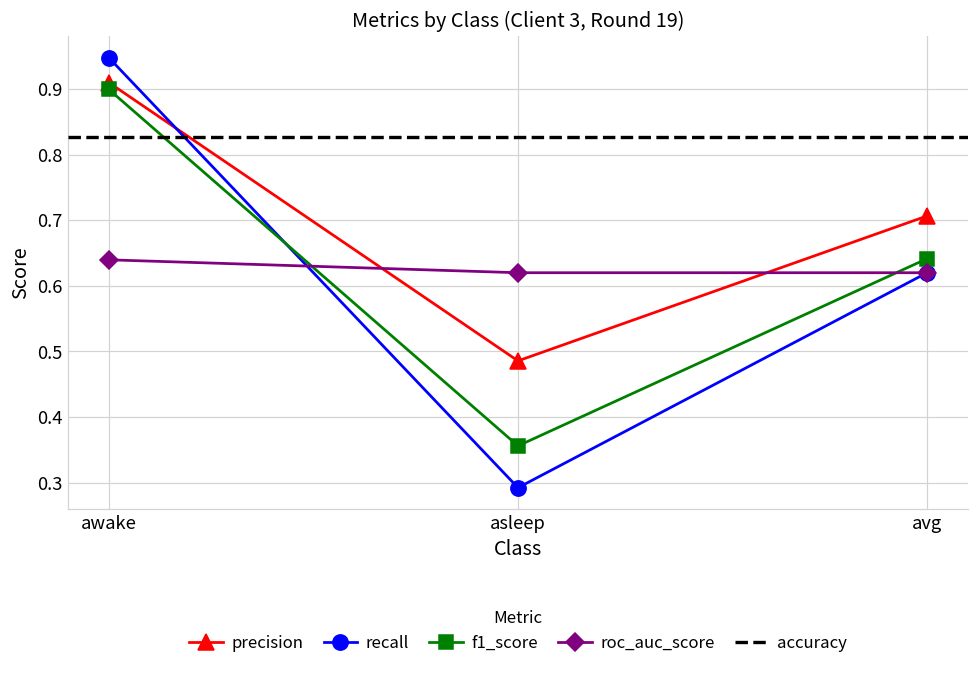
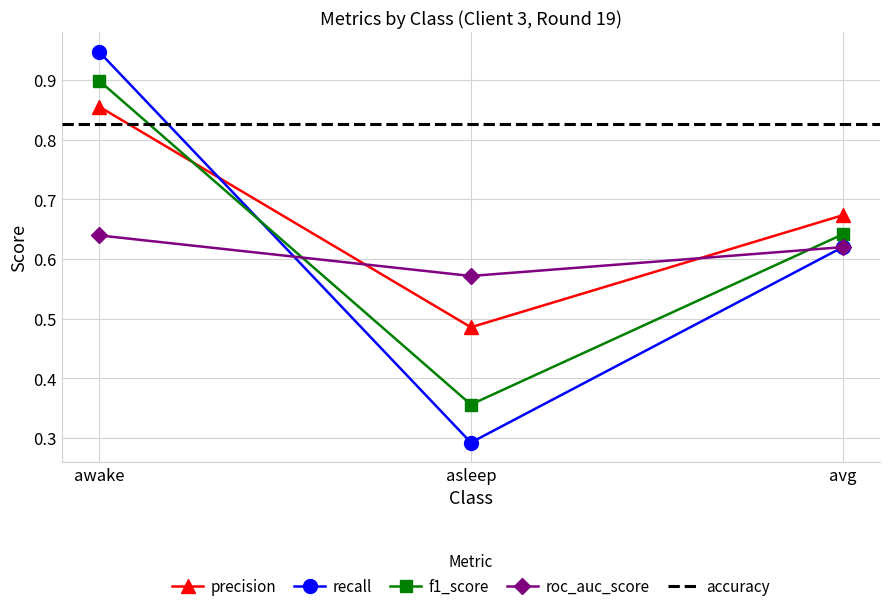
  {
    "precision": {
-     "awake": 0.91,
+     "awake": 0.86,
      "asleep": 0.49,
-     "avg": 0.71
+     "avg": 0.67
    },
    "recall": {
      "awake": 0.95,
      "asleep": 0.29
    },
    "f1_score": {
      "awake": 0.90,
      "asleep": 0.36,
      "avg": 0.64
    },
    "roc_auc_score": {
      "awake": 0.64,
-     "asleep": 0.62
+     "asleep": 0.57
    }
  }
